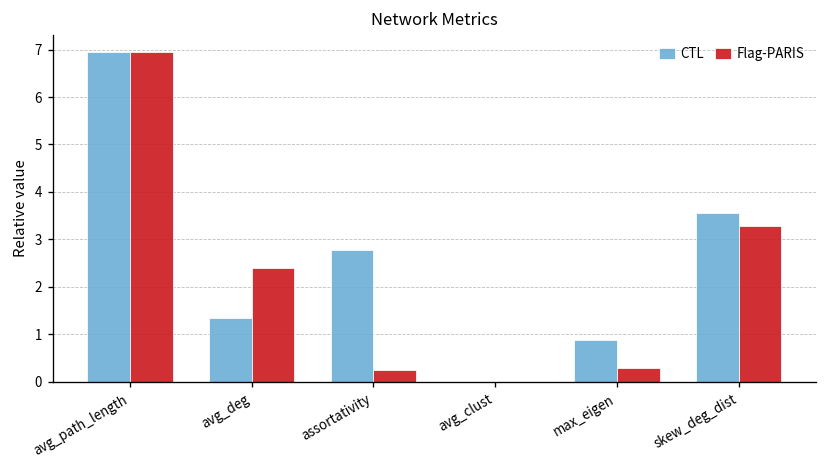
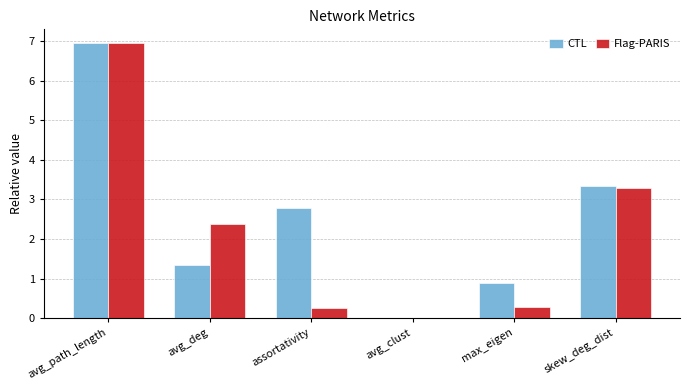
  {
    "CTL": {
      "avg_path_length": 7.0,
      "avg_deg": 1.3,
      "assortativity": 2.8,
      "avg_clust": 0.0,
      "max_eigen": 0.9,
-     "skew_deg_dist": 3.6
+     "skew_deg_dist": 3.3
    },
    "Flag-PARIS": {
      "avg_path_length": 7.0,
      "avg_deg": 2.4,
      "assortativity": 0.3,
      "avg_clust": 0.0,
      "max_eigen": 0.3,
      "skew_deg_dist": 3.3
    }
  }
